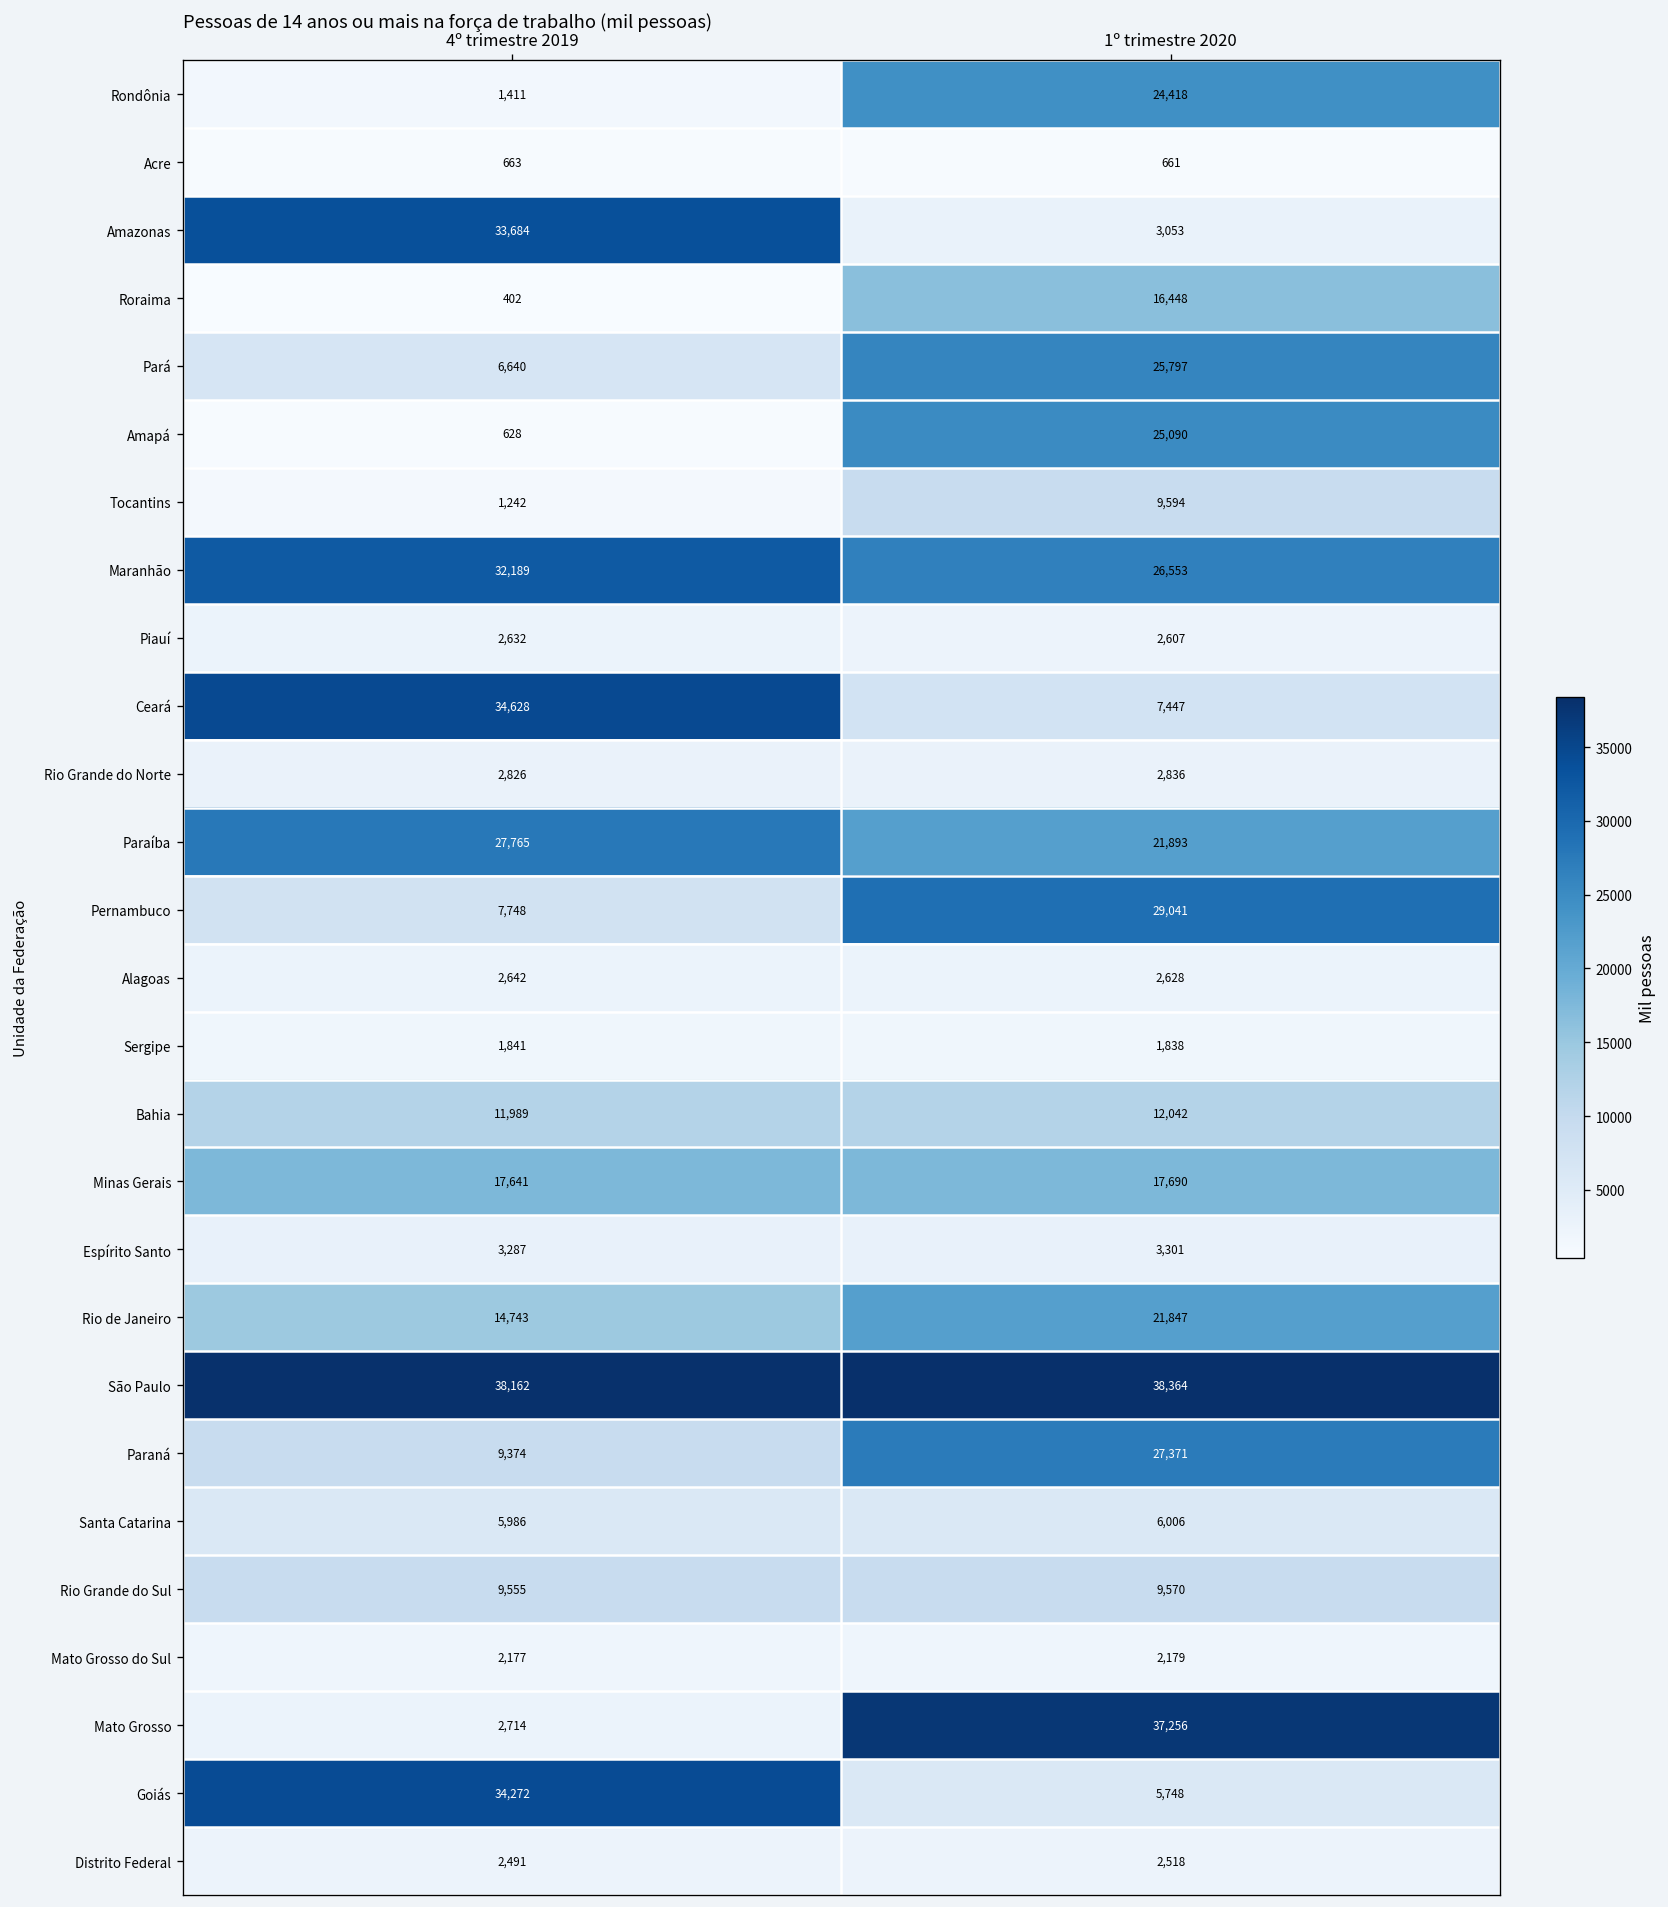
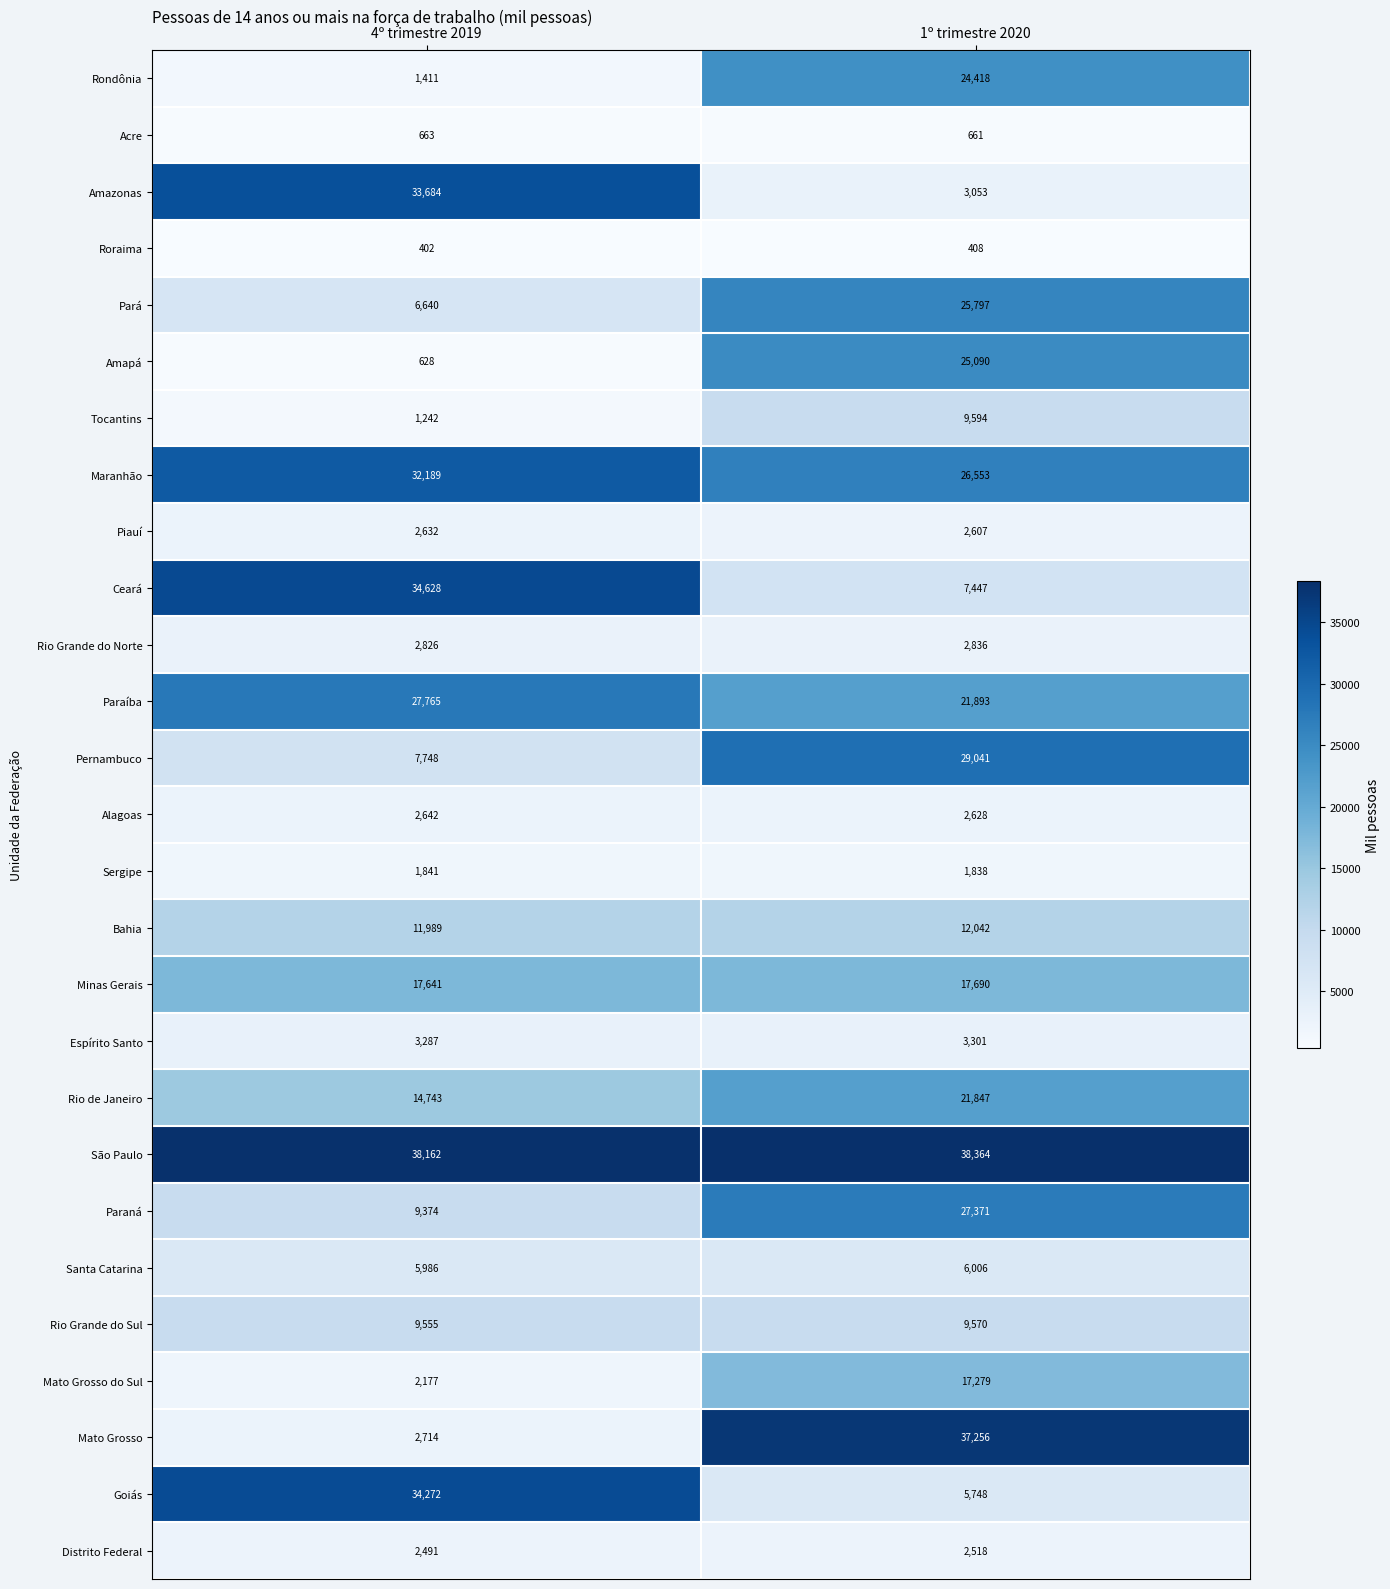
  {
    "Rondônia": {
      "4º trimestre 2019": "1,411",
      "1º trimestre 2020": "24,418"
    },
    "Acre": {
      "4º trimestre 2019": "663",
      "1º trimestre 2020": "661"
    },
    "Amazonas": {
      "4º trimestre 2019": "33,684",
      "1º trimestre 2020": "3,053"
    },
    "Roraima": {
      "4º trimestre 2019": "402",
-     "1º trimestre 2020": "16,448"
+     "1º trimestre 2020": "408"
    },
    "Pará": {
      "4º trimestre 2019": "6,640",
      "1º trimestre 2020": "25,797"
    },
    "Amapá": {
      "4º trimestre 2019": "628",
      "1º trimestre 2020": "25,090"
    },
    "Tocantins": {
      "4º trimestre 2019": "1,242",
      "1º trimestre 2020": "9,594"
    },
    "Maranhão": {
      "4º trimestre 2019": "32,189",
      "1º trimestre 2020": "26,553"
    },
    "Piauí": {
      "4º trimestre 2019": "2,632",
      "1º trimestre 2020": "2,607"
    },
    "Ceará": {
      "4º trimestre 2019": "34,628",
      "1º trimestre 2020": "7,447"
    },
    "Rio Grande do Norte": {
      "4º trimestre 2019": "2,826",
      "1º trimestre 2020": "2,836"
    },
    "Paraíba": {
      "4º trimestre 2019": "27,765",
      "1º trimestre 2020": "21,893"
    },
    "Pernambuco": {
      "4º trimestre 2019": "7,748",
      "1º trimestre 2020": "29,041"
    },
    "Alagoas": {
      "4º trimestre 2019": "2,642",
      "1º trimestre 2020": "2,628"
    },
    "Sergipe": {
      "4º trimestre 2019": "1,841",
      "1º trimestre 2020": "1,838"
    },
    "Bahia": {
      "4º trimestre 2019": "11,989",
      "1º trimestre 2020": "12,042"
    },
    "Minas Gerais": {
      "4º trimestre 2019": "17,641",
      "1º trimestre 2020": "17,690"
    },
    "Espírito Santo": {
      "4º trimestre 2019": "3,287",
      "1º trimestre 2020": "3,301"
    },
    "Rio de Janeiro": {
      "4º trimestre 2019": "14,743",
      "1º trimestre 2020": "21,847"
    },
    "São Paulo": {
      "4º trimestre 2019": "38,162",
      "1º trimestre 2020": "38,364"
    },
    "Paraná": {
      "4º trimestre 2019": "9,374",
      "1º trimestre 2020": "27,371"
    },
    "Santa Catarina": {
      "4º trimestre 2019": "5,986",
      "1º trimestre 2020": "6,006"
    },
    "Rio Grande do Sul": {
      "4º trimestre 2019": "9,555",
      "1º trimestre 2020": "9,570"
    },
    "Mato Grosso do Sul": {
      "4º trimestre 2019": "2,177",
-     "1º trimestre 2020": "2,179"
+     "1º trimestre 2020": "17,279"
    },
    "Mato Grosso": {
      "4º trimestre 2019": "2,714",
      "1º trimestre 2020": "37,256"
    },
    "Goiás": {
      "4º trimestre 2019": "34,272",
      "1º trimestre 2020": "5,748"
    },
    "Distrito Federal": {
      "4º trimestre 2019": "2,491",
      "1º trimestre 2020": "2,518"
    }
  }
